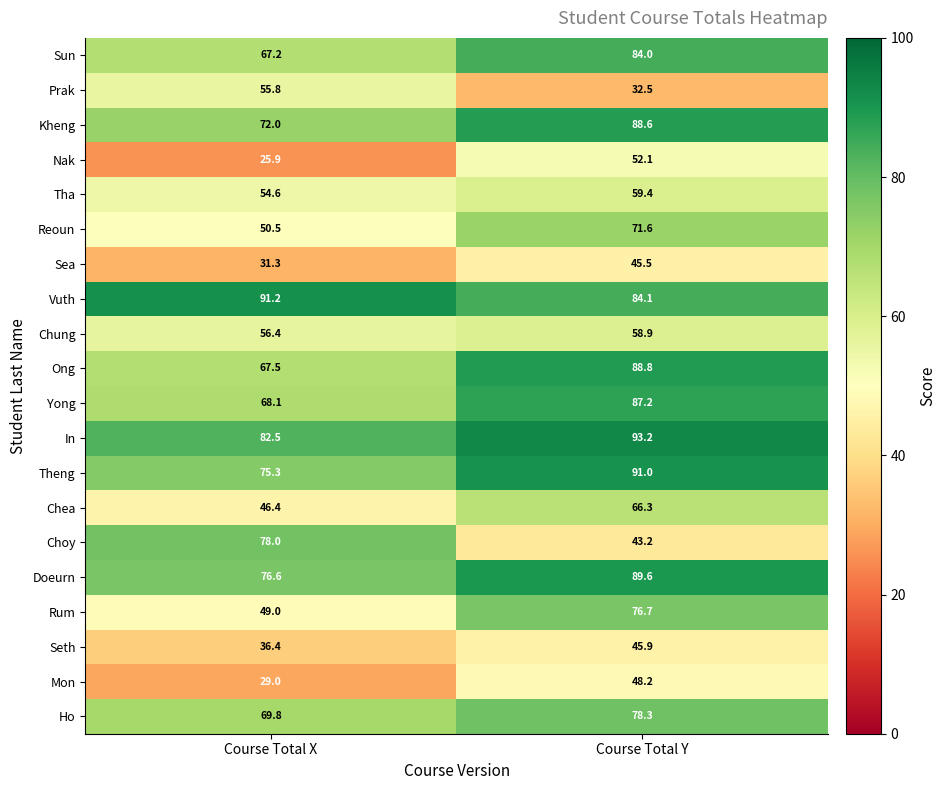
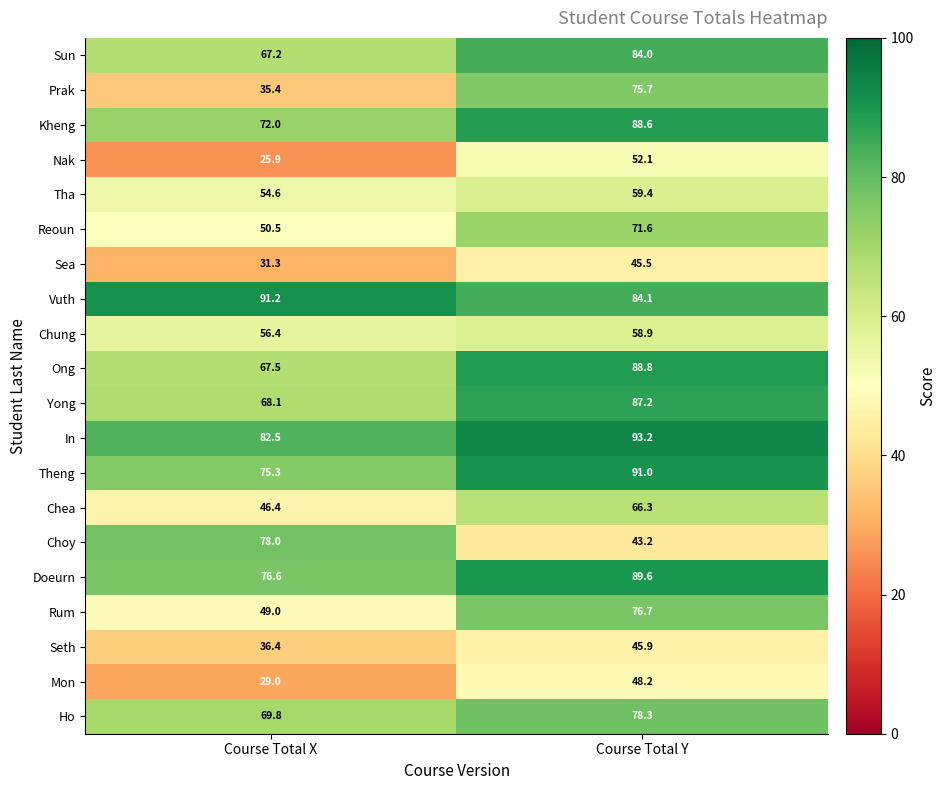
  {
    "Sun": {
      "Course Total X": 67.2,
      "Course Total Y": 84.0
    },
    "Prak": {
-     "Course Total X": 55.8,
-     "Course Total Y": 32.5
+     "Course Total X": 35.4,
+     "Course Total Y": 75.7
    },
    "Kheng": {
      "Course Total X": 72.0,
      "Course Total Y": 88.6
    },
    "Nak": {
      "Course Total X": 25.9,
      "Course Total Y": 52.1
    },
    "Tha": {
      "Course Total X": 54.6,
      "Course Total Y": 59.4
    },
    "Reoun": {
      "Course Total X": 50.5,
      "Course Total Y": 71.6
    },
    "Sea": {
      "Course Total X": 31.3,
      "Course Total Y": 45.5
    },
    "Vuth": {
      "Course Total X": 91.2,
      "Course Total Y": 84.1
    },
    "Chung": {
      "Course Total X": 56.4,
      "Course Total Y": 58.9
    },
    "Ong": {
      "Course Total X": 67.5,
      "Course Total Y": 88.8
    },
    "Yong": {
      "Course Total X": 68.1,
      "Course Total Y": 87.2
    },
    "In": {
      "Course Total X": 82.5,
      "Course Total Y": 93.2
    },
    "Theng": {
      "Course Total X": 75.3,
      "Course Total Y": 91.0
    },
    "Chea": {
      "Course Total X": 46.4,
      "Course Total Y": 66.3
    },
    "Choy": {
      "Course Total X": 78.0,
      "Course Total Y": 43.2
    },
    "Doeurn": {
      "Course Total X": 76.6,
      "Course Total Y": 89.6
    },
    "Rum": {
      "Course Total X": 49.0,
      "Course Total Y": 76.7
    },
    "Seth": {
      "Course Total X": 36.4,
      "Course Total Y": 45.9
    },
    "Mon": {
      "Course Total X": 29.0,
      "Course Total Y": 48.2
    },
    "Ho": {
      "Course Total X": 69.8,
      "Course Total Y": 78.3
    }
  }
